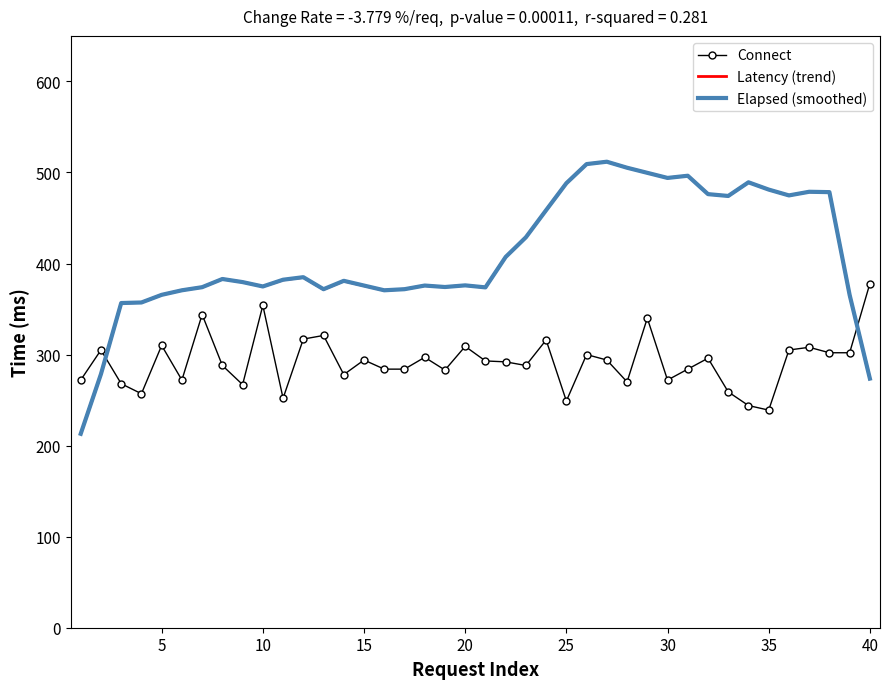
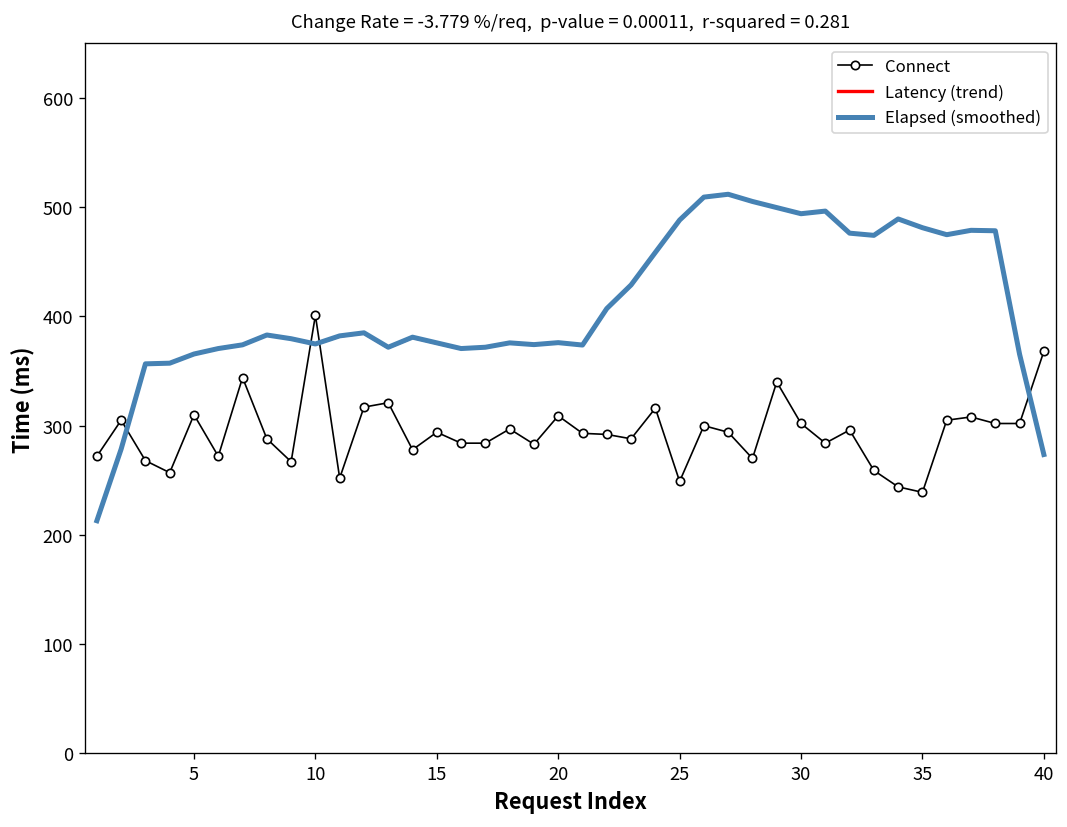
  {
    "Connect": {
      "5": 310,
-     "10": 350,
+     "10": 400,
      "15": 290,
      "20": 310,
      "25": 250,
-     "30": 270,
+     "30": 300,
      "35": 240,
-     "40": 380
+     "40": 370
    },
    "Elapsed (smoothed)": {
      "5": 370,
      "10": 370,
      "15": 380,
      "20": 380,
      "25": 490,
      "30": 490,
      "35": 480,
      "40": 270
    }
  }
